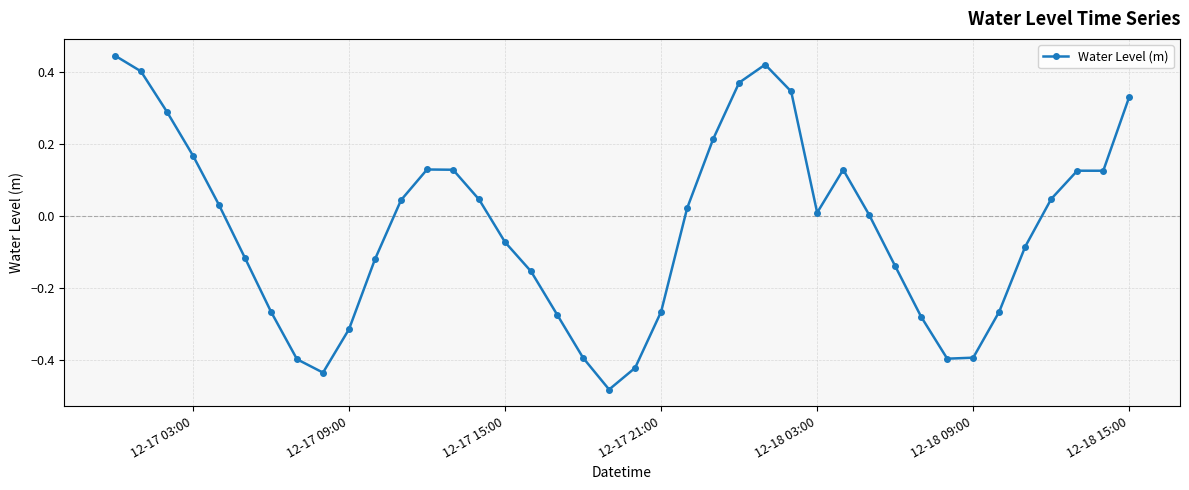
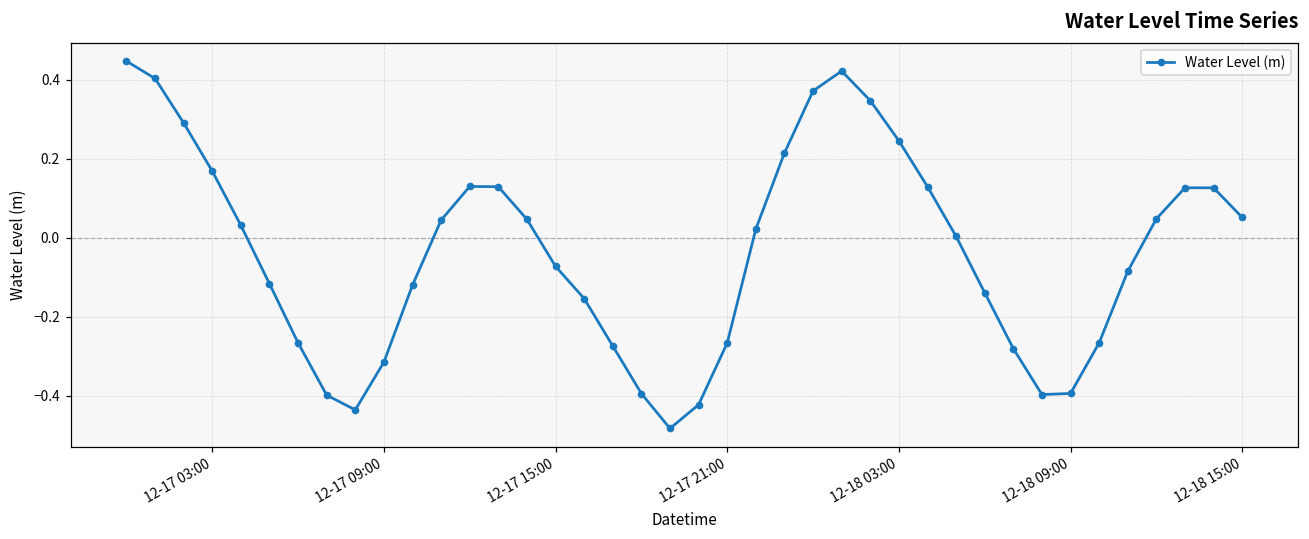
  {
    "12-17 03:00": 0.17,
    "12-17 09:00": -0.32,
    "12-17 15:00": -0.07,
    "12-17 21:00": -0.27,
-   "12-18 03:00": 0.01,
+   "12-18 03:00": 0.25,
    "12-18 09:00": -0.39,
-   "12-18 15:00": 0.33
+   "12-18 15:00": 0.05
  }
